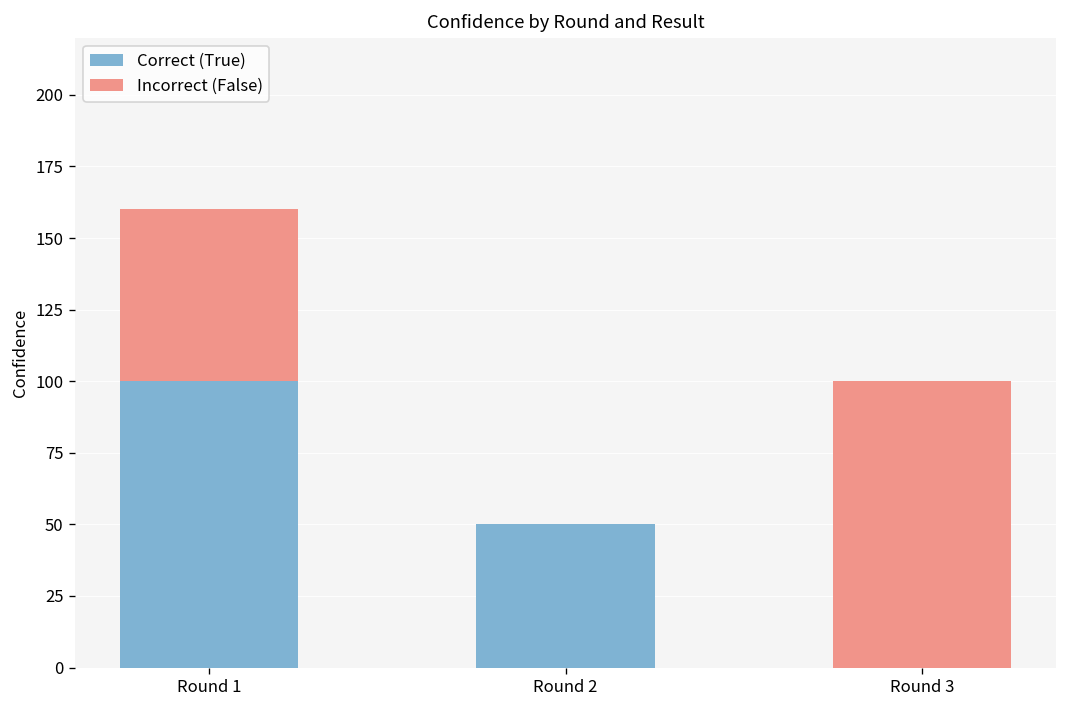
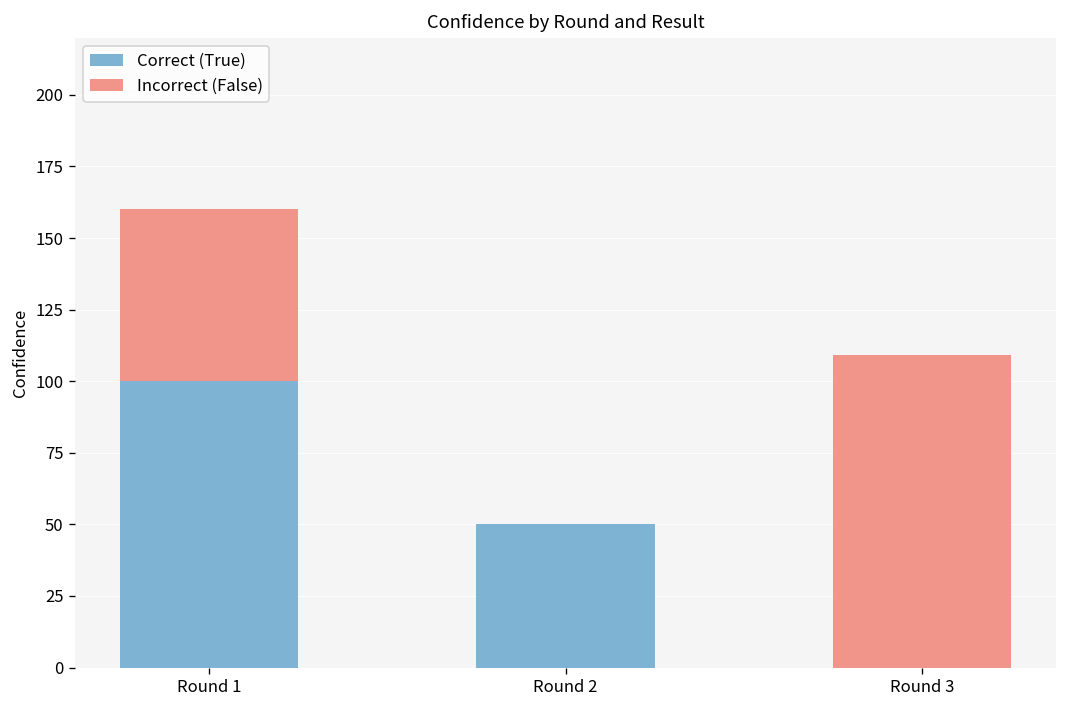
  {
    "Correct (True)": {
      "Round 1": 100,
      "Round 2": 50,
      "Round 3": 0
    },
    "Incorrect (False)": {
      "Round 1": 60,
      "Round 2": 0,
-     "Round 3": 100
+     "Round 3": 109
    }
  }
